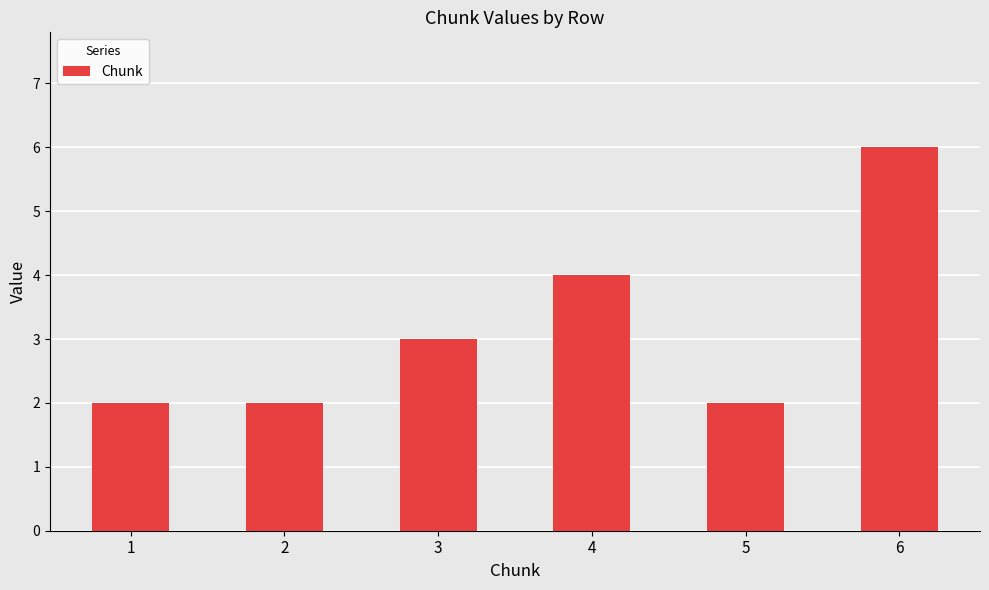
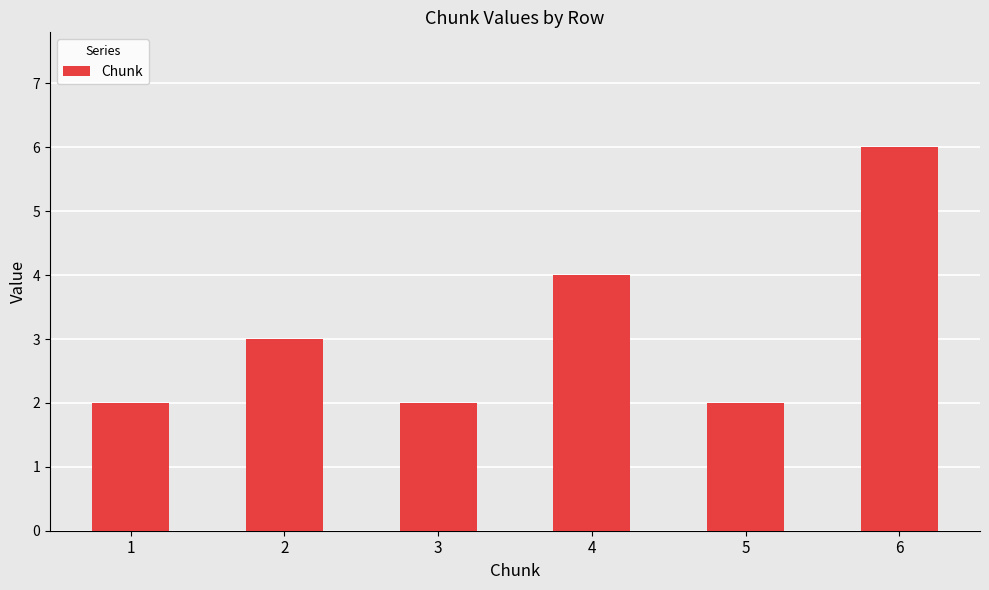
  {
    "1": 2,
-   "2": 2,
-   "3": 3,
+   "2": 3,
+   "3": 2,
    "4": 4,
    "5": 2,
    "6": 6
  }
